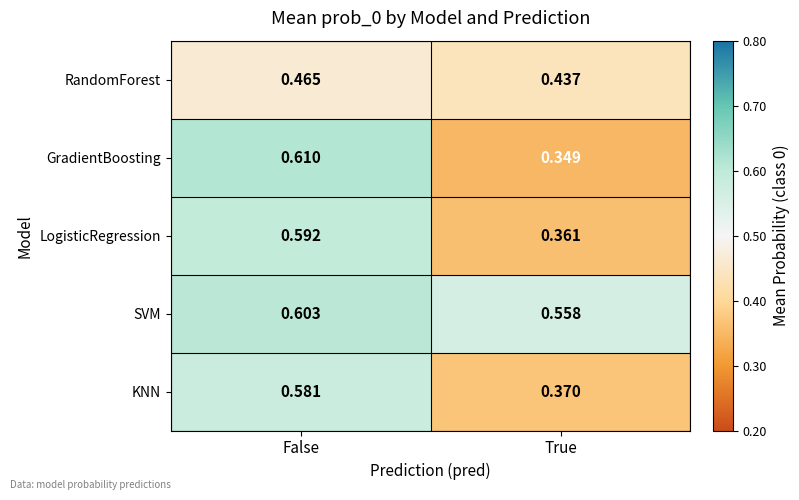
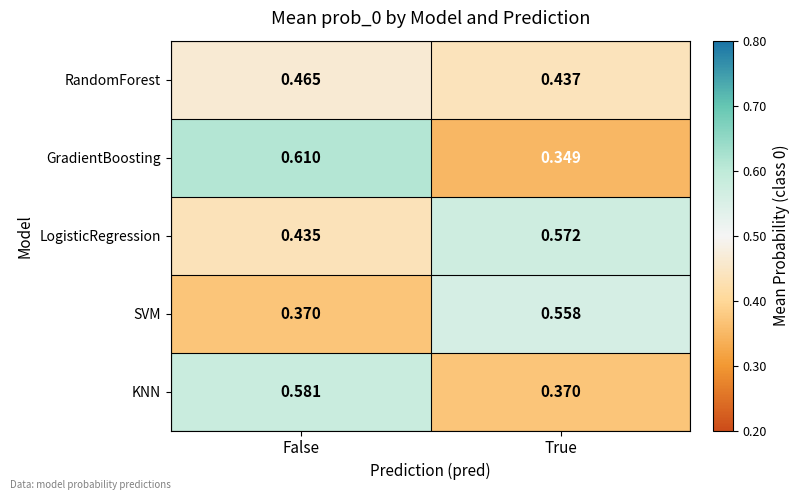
  {
    "RandomForest": {
      "False": 0.465,
      "True": 0.437
    },
    "GradientBoosting": {
      "False": 0.610,
      "True": 0.349
    },
    "LogisticRegression": {
-     "False": 0.592,
-     "True": 0.361
+     "False": 0.435,
+     "True": 0.572
    },
    "SVM": {
-     "False": 0.603,
+     "False": 0.370,
      "True": 0.558
    },
    "KNN": {
      "False": 0.581,
      "True": 0.370
    }
  }
